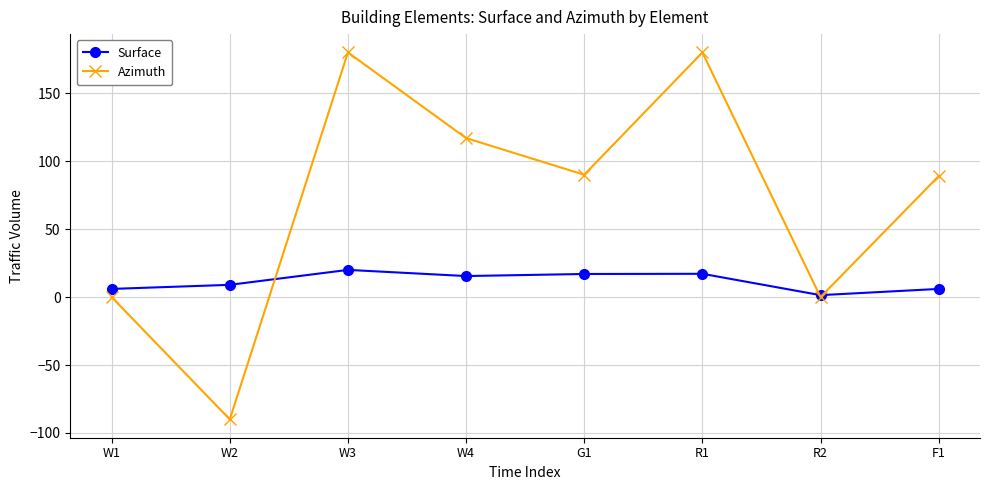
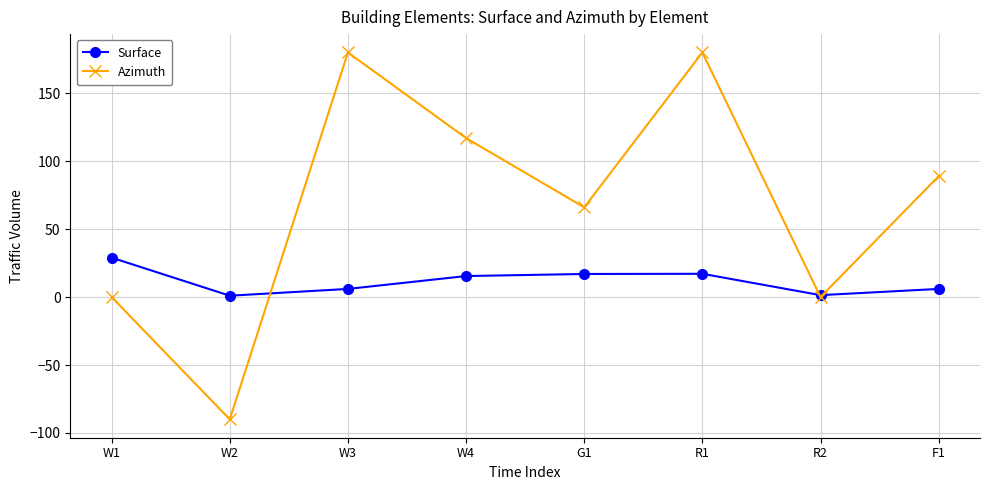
  {
    "Surface": {
-     "W1": 6,
-     "W2": 9,
-     "W3": 20,
+     "W1": 29,
+     "W2": 1,
+     "W3": 6,
      "W4": 15,
      "G1": 17,
      "R1": 17,
      "F1": 6
    },
    "Azimuth": {
      "W1": 0,
      "W2": -90,
      "W3": 180,
      "W4": 117,
-     "G1": 90,
+     "G1": 66,
      "R1": 180,
      "F1": 89
    }
  }
